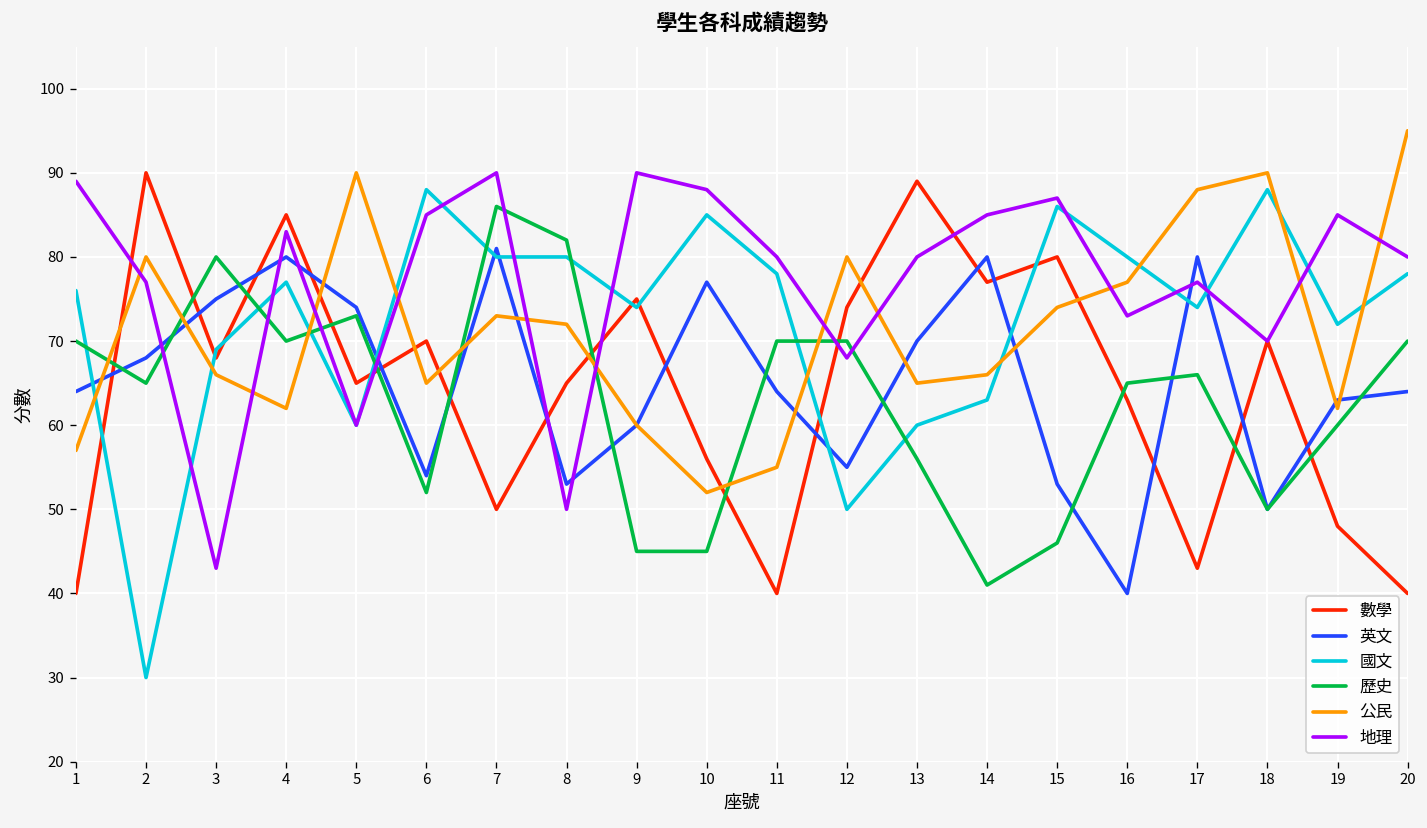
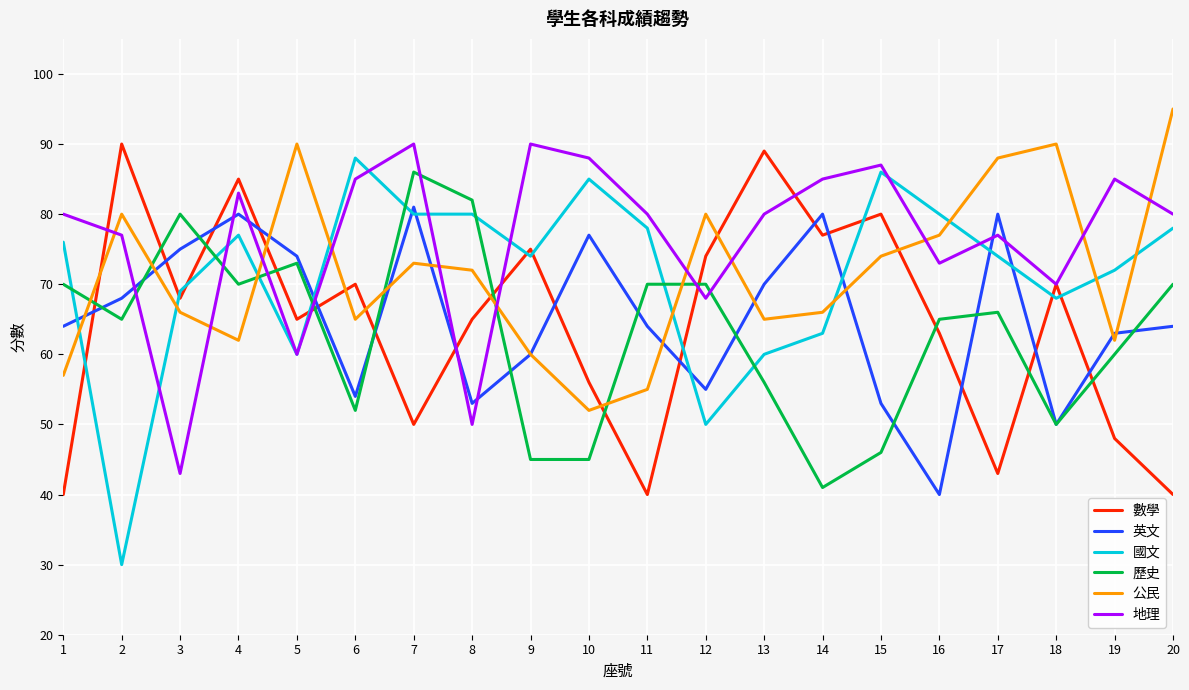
  {
    "數學": {
      "1": 40,
      "2": 90,
      "3": 68,
      "4": 85,
      "5": 65,
      "6": 70,
      "7": 50,
      "8": 65,
      "9": 75,
      "10": 56,
      "11": 40,
      "12": 74,
      "13": 89,
      "14": 77,
      "15": 80,
      "16": 63,
      "17": 43,
      "19": 48,
      "20": 40
    },
    "英文": {
      "1": 64,
      "2": 68,
      "3": 75,
      "4": 80,
      "5": 74,
      "6": 54,
      "7": 81,
      "8": 53,
      "10": 77,
      "11": 64,
      "12": 55,
      "13": 70,
      "14": 80,
      "15": 53,
      "16": 40,
      "17": 80,
      "19": 63,
      "20": 64
    },
    "國文": {
      "1": 76,
      "2": 30,
      "3": 69,
      "4": 77,
      "6": 88,
      "7": 80,
      "8": 80,
      "9": 74,
      "10": 85,
      "11": 78,
      "12": 50,
      "13": 60,
      "14": 63,
      "15": 86,
      "16": 80,
      "17": 74,
-     "18": 88,
+     "18": 68,
      "19": 72,
      "20": 78
    },
    "歷史": {
      "1": 70,
      "2": 65,
      "3": 80,
      "4": 70,
      "5": 73,
      "6": 52,
      "7": 86,
      "8": 82,
      "9": 45,
      "10": 45,
      "11": 70,
      "12": 70,
      "13": 56,
      "14": 41,
      "15": 46,
      "16": 65,
      "17": 66,
      "19": 60,
      "20": 70
    },
    "公民": {
      "1": 57,
      "2": 80,
      "3": 66,
      "4": 62,
      "5": 90,
      "6": 65,
      "7": 73,
      "8": 72,
      "10": 52,
      "11": 55,
      "12": 80,
      "13": 65,
      "14": 66,
      "15": 74,
      "16": 77,
      "17": 88,
      "18": 90,
      "19": 62,
      "20": 95
    },
    "地理": {
-     "1": 89,
+     "1": 80,
      "2": 77,
      "3": 43,
      "4": 83,
      "6": 85,
      "7": 90,
      "8": 50,
      "9": 90,
      "10": 88,
      "11": 80,
      "12": 68,
      "13": 80,
      "14": 85,
      "15": 87,
      "16": 73,
      "17": 77,
      "19": 85,
      "20": 80
    }
  }
